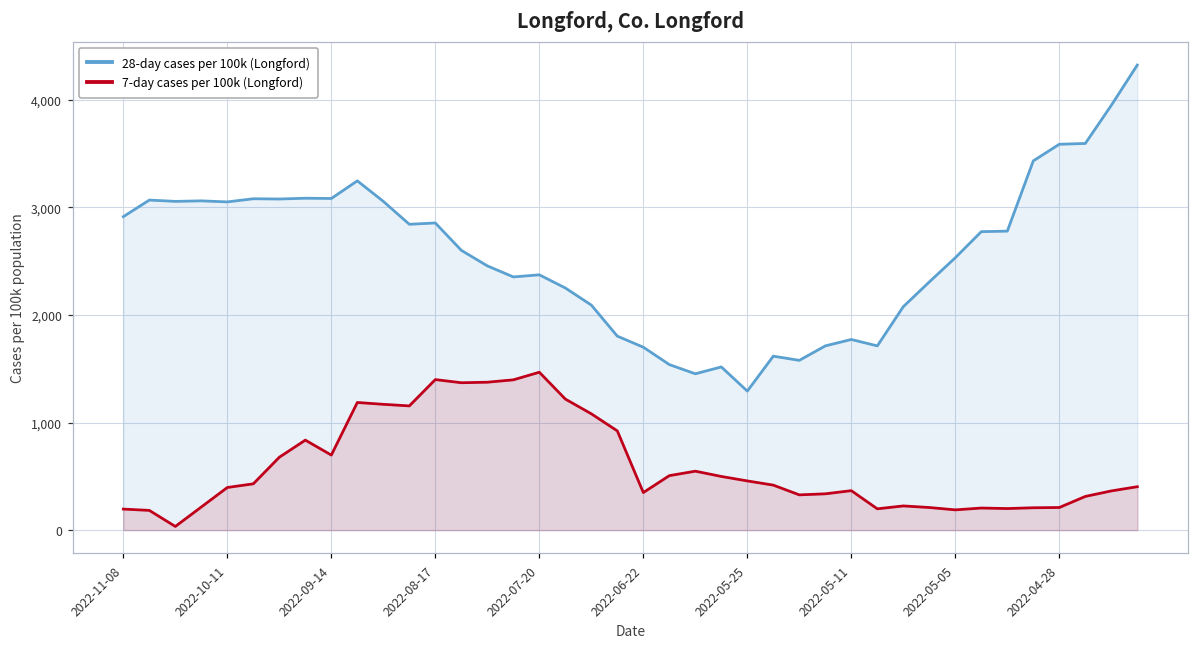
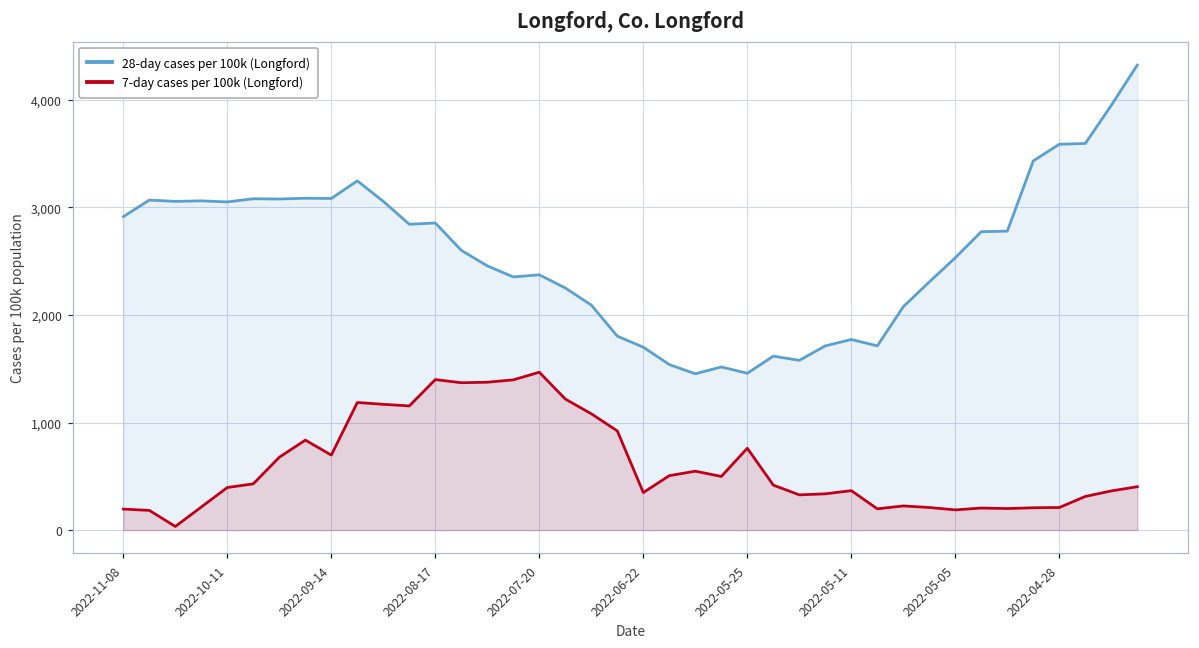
  {
    "28-day cases per 100k (Longford)": {
      "2022-11-08": "2,900",
      "2022-10-11": "3,100",
      "2022-09-14": "3,100",
      "2022-08-17": "2,900",
      "2022-07-20": "2,400",
      "2022-06-22": "1,700",
-     "2022-05-25": "1,300",
+     "2022-05-25": "1,500",
      "2022-05-11": "1,800",
      "2022-05-05": "2,500",
      "2022-04-28": "3,600"
    },
    "7-day cases per 100k (Longford)": {
      "2022-11-08": "200",
      "2022-10-11": "400",
      "2022-09-14": "700",
      "2022-08-17": "1,400",
      "2022-07-20": "1,500",
      "2022-06-22": "300",
-     "2022-05-25": "500",
+     "2022-05-25": "800",
      "2022-05-11": "400",
      "2022-05-05": "200",
      "2022-04-28": "200"
    }
  }
